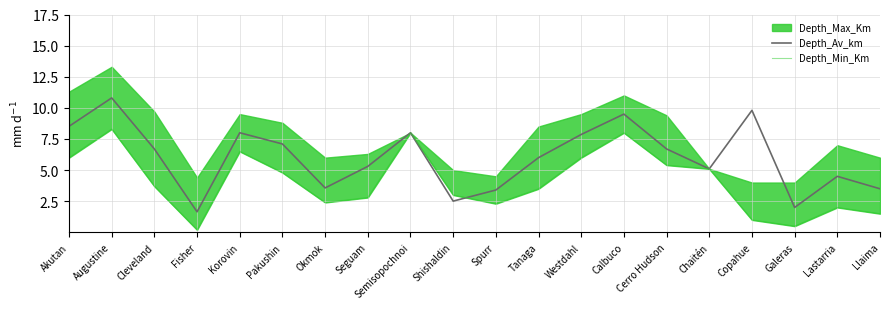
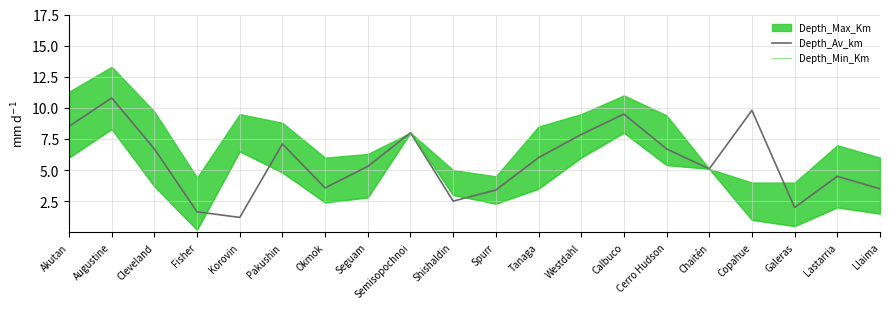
  {
    "Depth_Av_km": {
      "Akutan": 8.5,
      "Augustine": 10.8,
      "Cleveland": 6.7,
      "Fisher": 1.7,
-     "Korovin": 8.0,
+     "Korovin": 1.2,
      "Pakushin": 7.1,
      "Okmok": 3.6,
      "Seguam": 5.3,
      "Shishaldin": 2.5,
      "Spurr": 3.4,
      "Tanaga": 6.0,
      "Westdahl": 7.9,
      "Calbuco": 9.5,
      "Cerro Hudson": 6.7,
      "Copahue": 9.8,
      "Galeras": 2.0,
      "Lastarria": 4.5,
      "Llaima": 3.5
    }
  }
